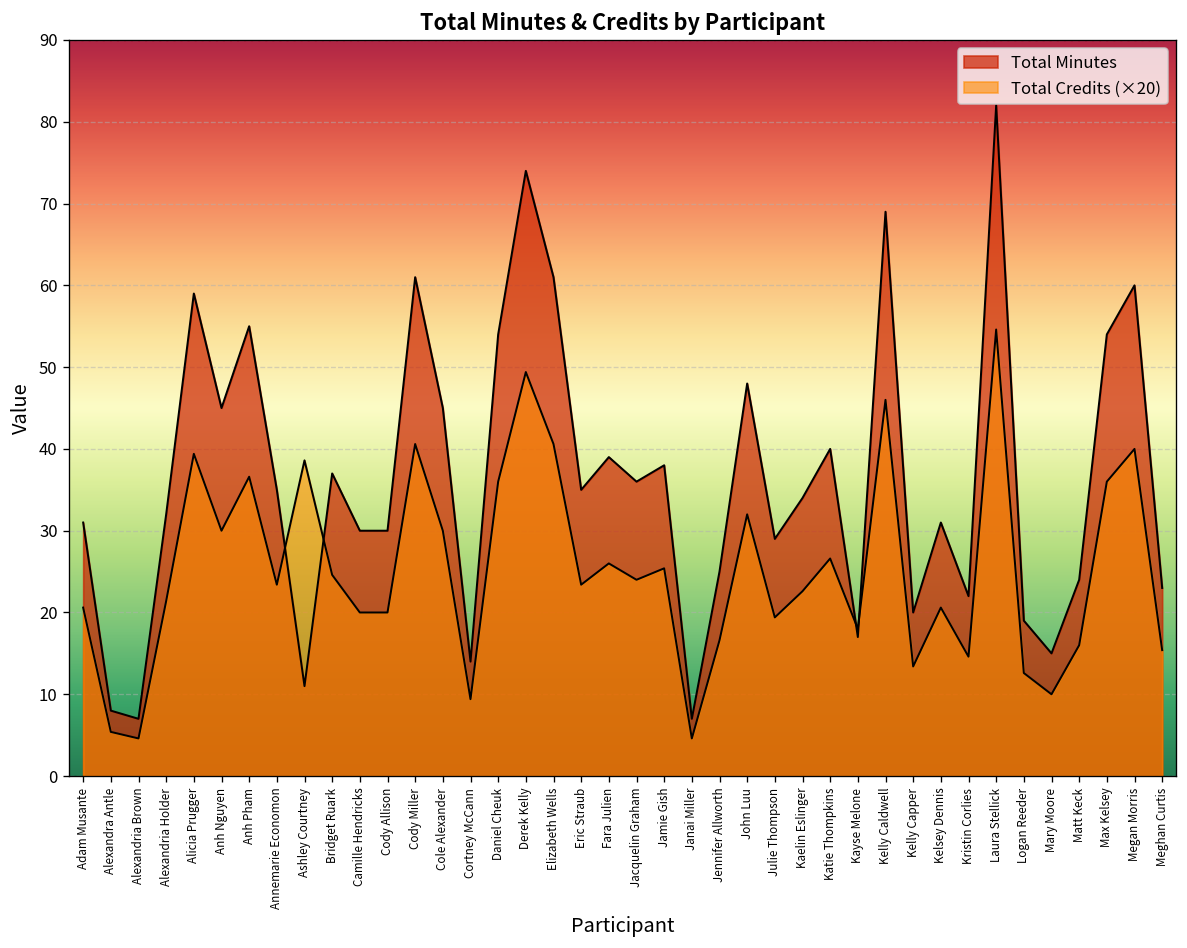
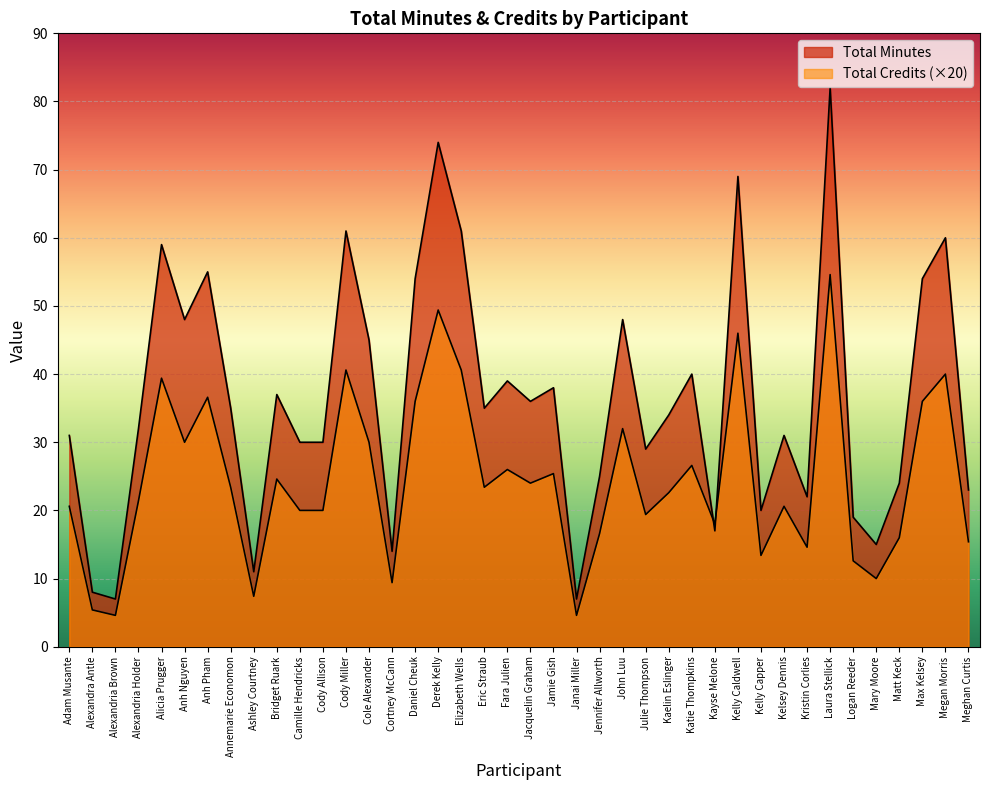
  {
    "Total Minutes": {
      "Adam Musante": 31,
      "Alexandra Antle": 8,
      "Alexandria Brown": 7,
      "Alexandria Holder": 32,
      "Alicia Prugger": 59,
-     "Anh Nguyen": 45,
+     "Anh Nguyen": 48,
      "Anh Pham": 55,
      "Annemarie Economon": 35,
      "Ashley Courtney": 11,
      "Bridget Ruark": 37,
      "Camille Hendricks": 30,
      "Cody Allison": 30,
      "Cody Miller": 61,
      "Cole Alexander": 45,
      "Cortney McCann": 14,
      "Daniel Cheuk": 54,
      "Derek Kelly": 74,
      "Elizabeth Wells": 61,
      "Eric Straub": 35,
      "Fara Julien": 39,
      "Jacquelin Graham": 36,
      "Jamie Gish": 38,
      "Janai Miller": 7,
      "Jennifer Allworth": 25,
      "John Luu": 48,
      "Julie Thompson": 29,
      "Kaelin Eslinger": 34,
      "Katie Thompkins": 40,
      "Kayse Melone": 17,
      "Kelly Caldwell": 69,
      "Kelly Capper": 20,
      "Kelsey Dennis": 31,
      "Kristin Corlies": 22,
      "Laura Stellick": 82,
      "Logan Reeder": 19,
      "Mary Moore": 15,
      "Matt Keck": 24,
      "Max Kelsey": 54,
      "Megan Morris": 60,
      "Meghan Curtis": 23
    },
    "Total Credits (×20)": {
      "Adam Musante": 21,
      "Alexandra Antle": 5,
      "Alexandria Brown": 5,
      "Alexandria Holder": 21,
      "Alicia Prugger": 39,
      "Anh Nguyen": 30,
      "Anh Pham": 37,
      "Annemarie Economon": 23,
-     "Ashley Courtney": 39,
+     "Ashley Courtney": 7,
      "Bridget Ruark": 25,
      "Camille Hendricks": 20,
      "Cody Allison": 20,
      "Cody Miller": 41,
      "Cole Alexander": 30,
      "Cortney McCann": 9,
      "Daniel Cheuk": 36,
      "Derek Kelly": 49,
      "Elizabeth Wells": 41,
      "Eric Straub": 23,
      "Fara Julien": 26,
      "Jacquelin Graham": 24,
      "Jamie Gish": 25,
      "Janai Miller": 5,
      "Jennifer Allworth": 17,
      "John Luu": 32,
      "Julie Thompson": 19,
      "Kaelin Eslinger": 23,
      "Katie Thompkins": 27,
      "Kayse Melone": 18,
      "Kelly Caldwell": 46,
      "Kelly Capper": 13,
      "Kelsey Dennis": 21,
      "Kristin Corlies": 15,
      "Laura Stellick": 55,
      "Logan Reeder": 13,
      "Mary Moore": 10,
      "Matt Keck": 16,
      "Max Kelsey": 36,
      "Megan Morris": 40,
      "Meghan Curtis": 15
    }
  }
